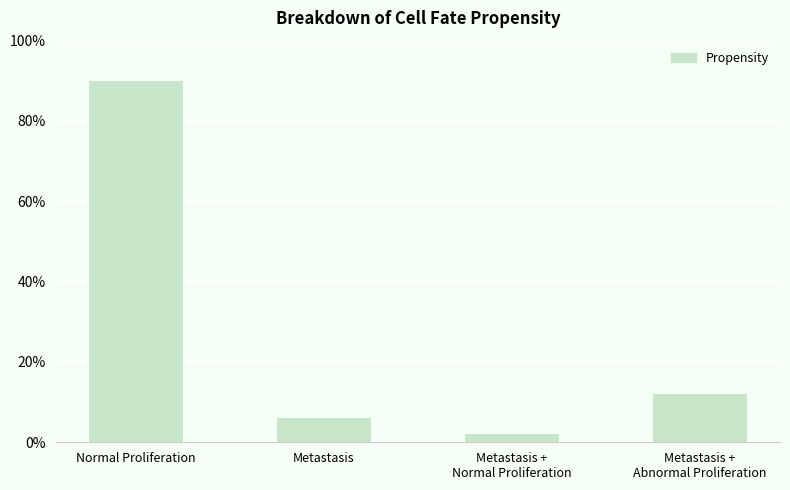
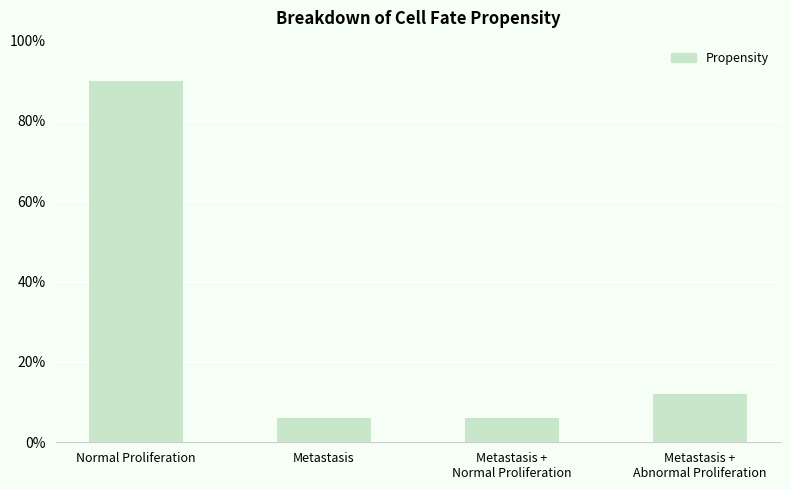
  {
    "Normal Proliferation": "90%",
    "Metastasis": "6%",
-   "Metastasis + Normal Proliferation": "2%",
+   "Metastasis + Normal Proliferation": "6%",
    "Metastasis + Abnormal Proliferation": "12%"
  }
